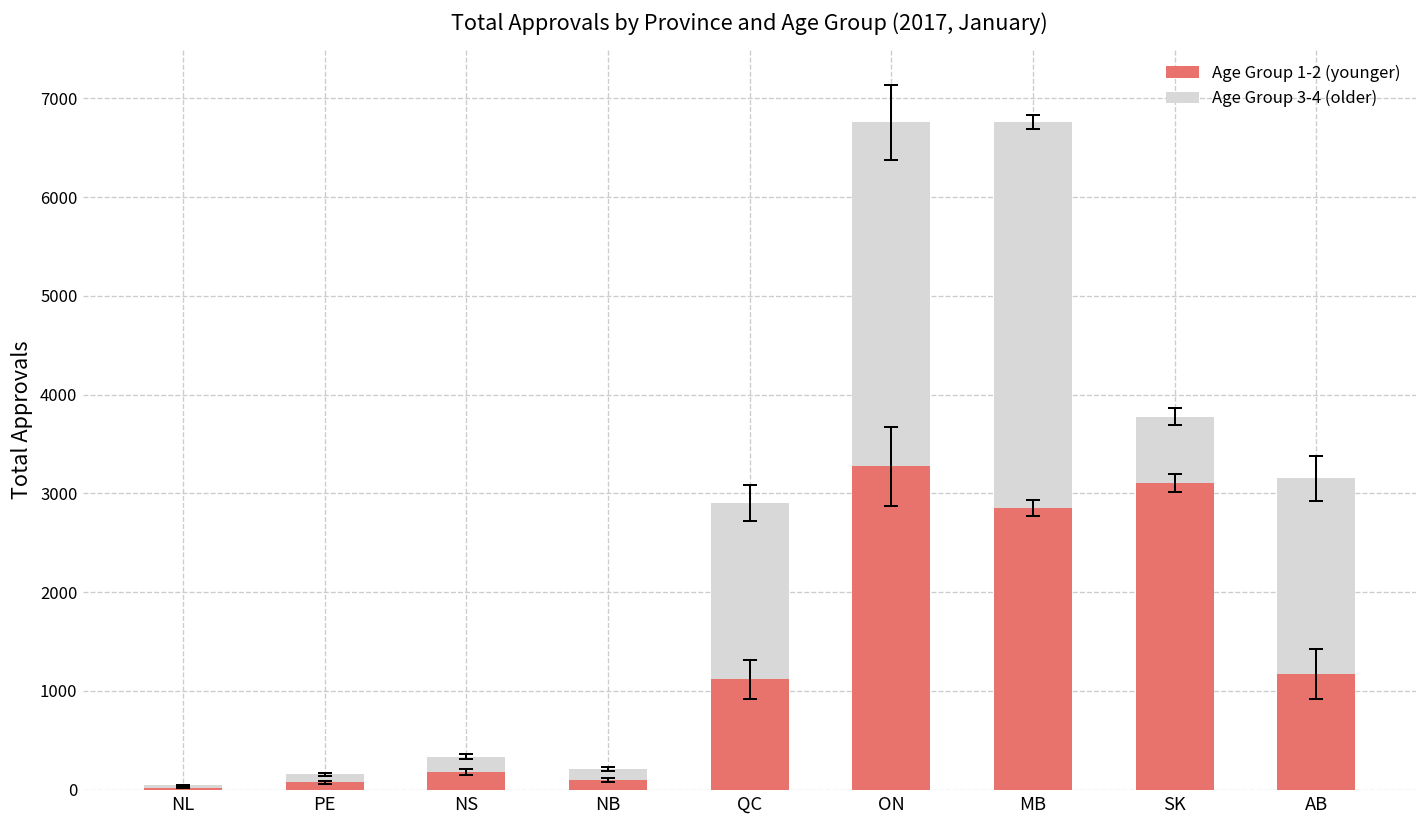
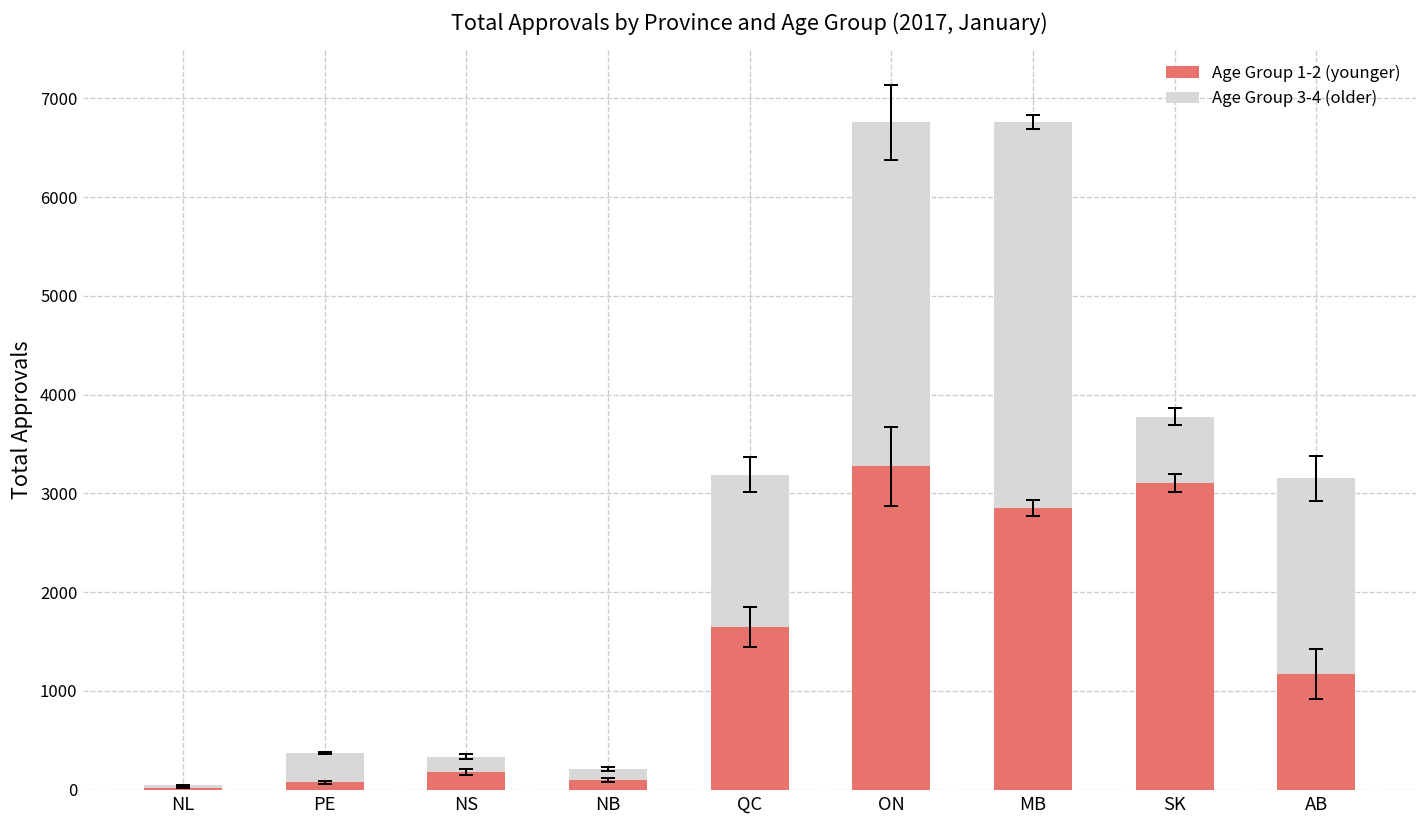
  {
    "Age Group 1-2 (younger)": {
      "PE": 100,
      "NS": 200,
      "NB": 100,
-     "QC": 1100,
+     "QC": 1600,
      "ON": 3300,
      "MB": 2800,
      "SK": 3100,
      "AB": 1200
    },
    "Age Group 3-4 (older)": {
-     "PE": 100,
+     "PE": 300,
      "NS": 200,
      "NB": 100,
-     "QC": 1800,
+     "QC": 1500,
      "ON": 3500,
      "MB": 3900,
      "SK": 700,
      "AB": 2000
    }
  }
